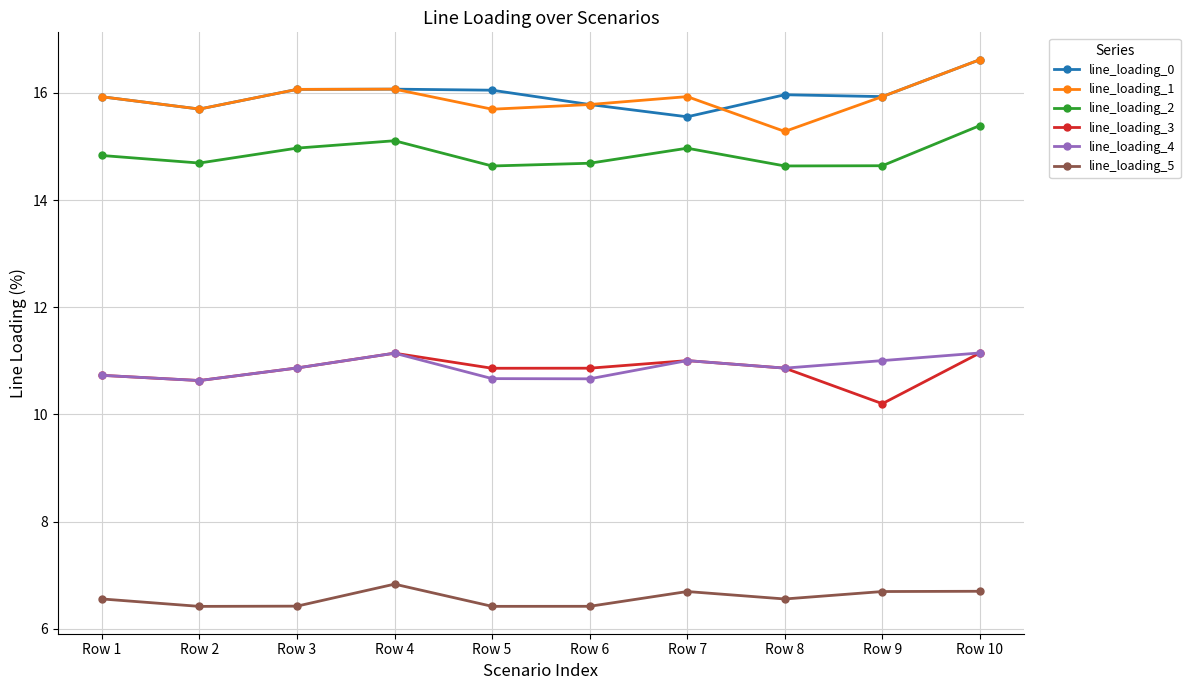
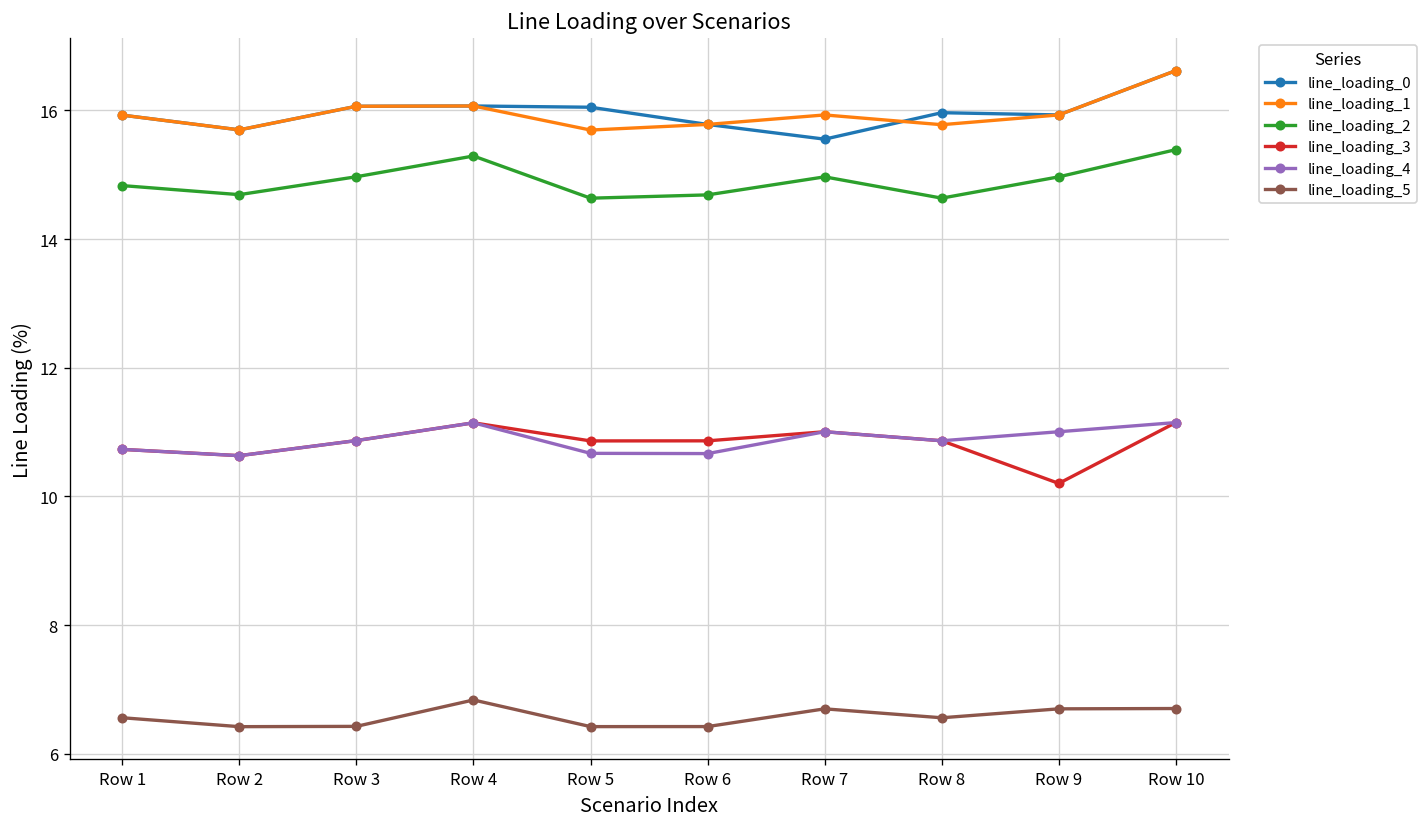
  {
    "line_loading_0": {
      "Row 5": 16.0,
      "Row 7": 15.6,
      "Row 8": 16.0
    },
    "line_loading_1": {
      "Row 5": 15.7,
      "Row 7": 15.9,
-     "Row 8": 15.3
+     "Row 8": 15.8
    },
    "line_loading_2": {
      "Row 1": 14.8,
      "Row 2": 14.7,
      "Row 3": 15.0,
-     "Row 4": 15.1,
+     "Row 4": 15.3,
      "Row 5": 14.6,
      "Row 6": 14.7,
      "Row 7": 15.0,
      "Row 8": 14.6,
-     "Row 9": 14.6,
+     "Row 9": 15.0,
      "Row 10": 15.4
    },
    "line_loading_3": {
      "Row 5": 10.9,
      "Row 6": 10.9,
      "Row 9": 10.2
    },
    "line_loading_4": {
      "Row 5": 10.7,
      "Row 6": 10.7,
      "Row 9": 11.0
    },
    "line_loading_5": {
      "Row 1": 6.6,
      "Row 2": 6.4,
      "Row 3": 6.4,
      "Row 4": 6.8,
      "Row 5": 6.4,
      "Row 6": 6.4,
      "Row 7": 6.7,
      "Row 8": 6.6,
      "Row 9": 6.7,
      "Row 10": 6.7
    }
  }
